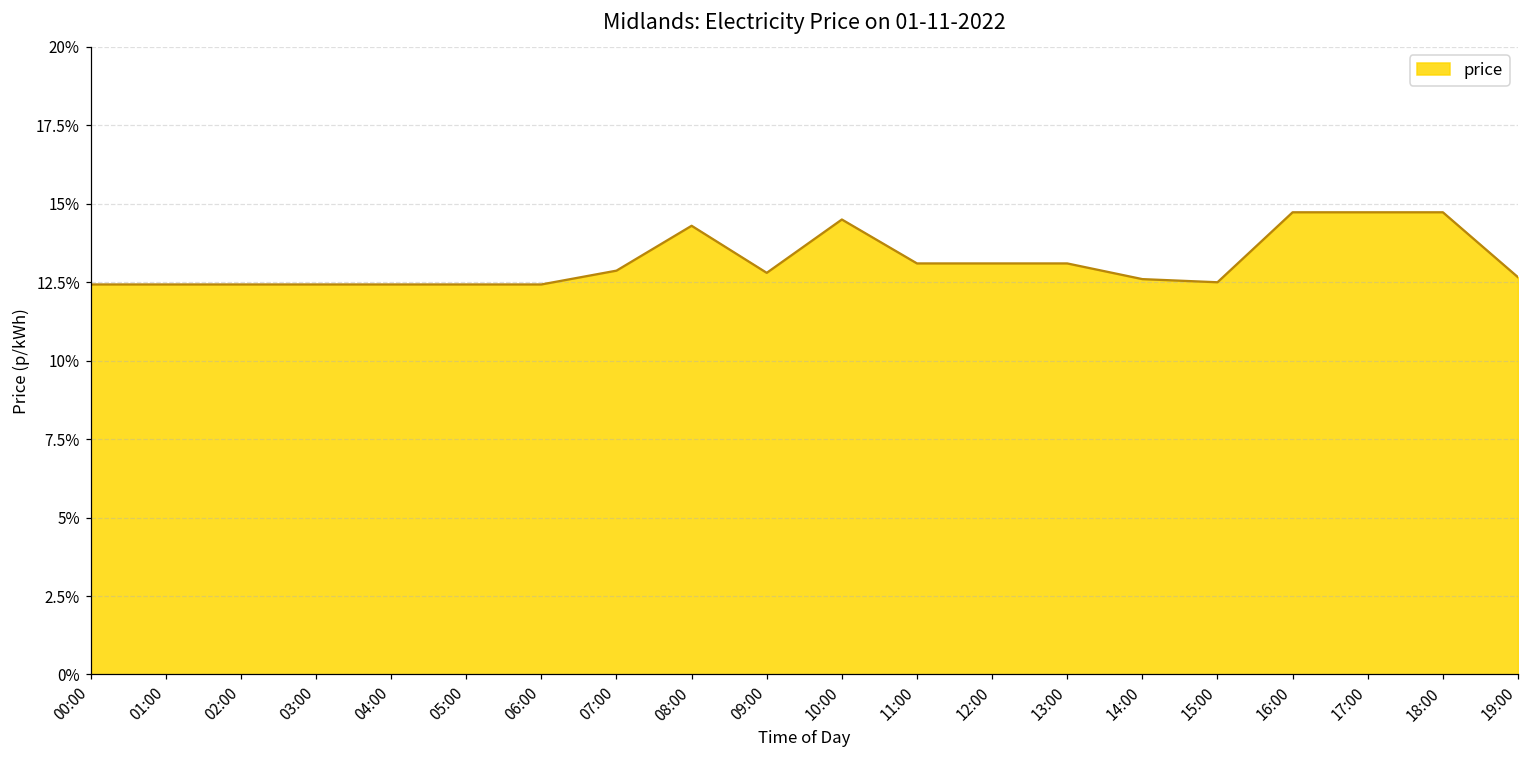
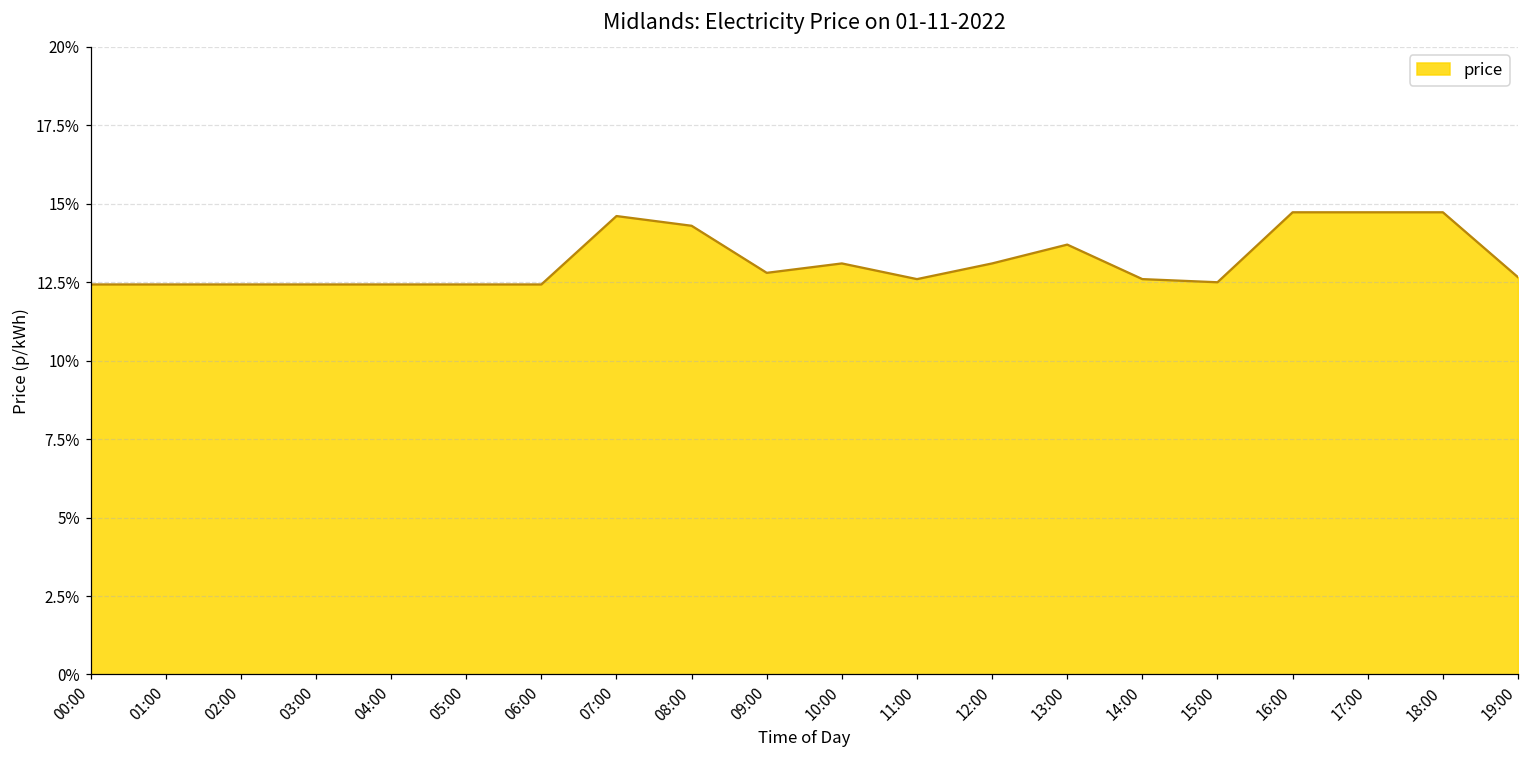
  {
    "00:00": "12.4%",
    "01:00": "12.4%",
    "02:00": "12.4%",
    "03:00": "12.4%",
    "04:00": "12.4%",
    "05:00": "12.4%",
    "06:00": "12.4%",
-   "07:00": "12.9%",
+   "07:00": "14.6%",
    "08:00": "14.3%",
    "09:00": "12.8%",
-   "10:00": "14.5%",
-   "11:00": "13.1%",
+   "10:00": "13.1%",
+   "11:00": "12.6%",
    "12:00": "13.1%",
-   "13:00": "13.1%",
+   "13:00": "13.7%",
    "14:00": "12.6%",
    "15:00": "12.5%",
    "16:00": "14.7%",
    "17:00": "14.7%",
    "18:00": "14.7%",
    "19:00": "12.7%"
  }
